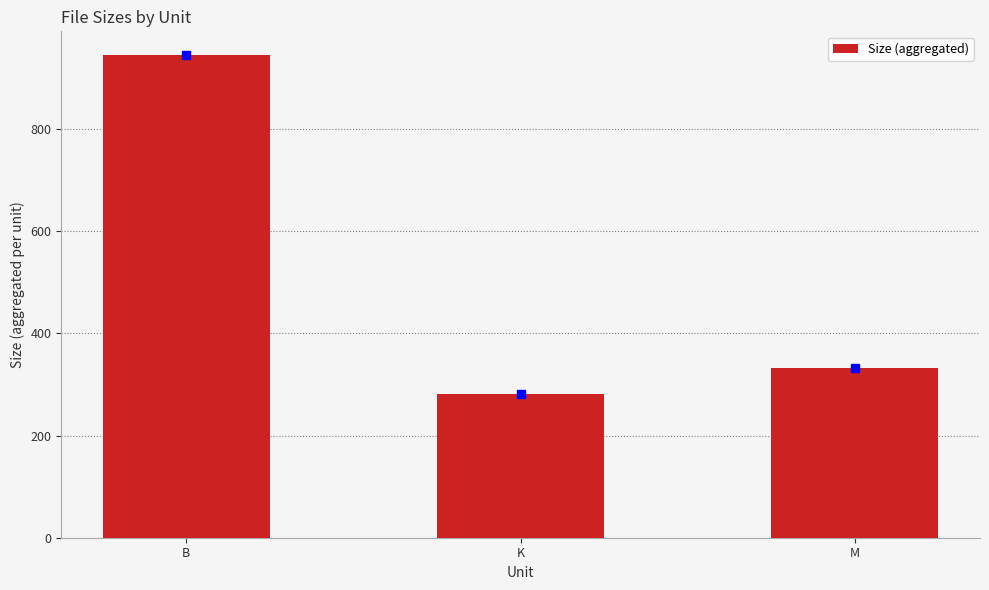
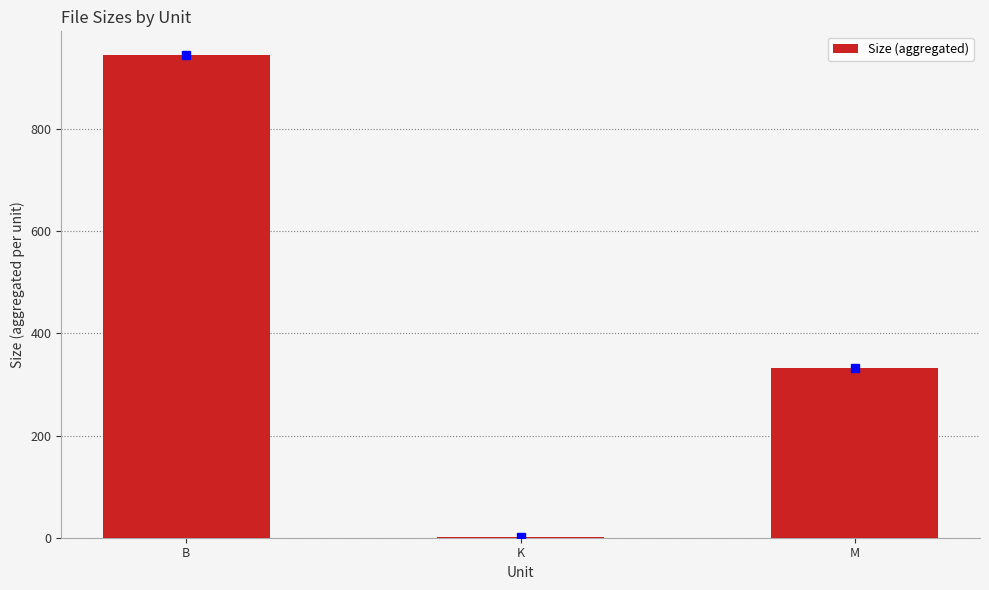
  {
    "Size (aggregated)": {
      "B": 940,
-     "K": 280,
+     "K": 0,
      "M": 330
    }
  }
